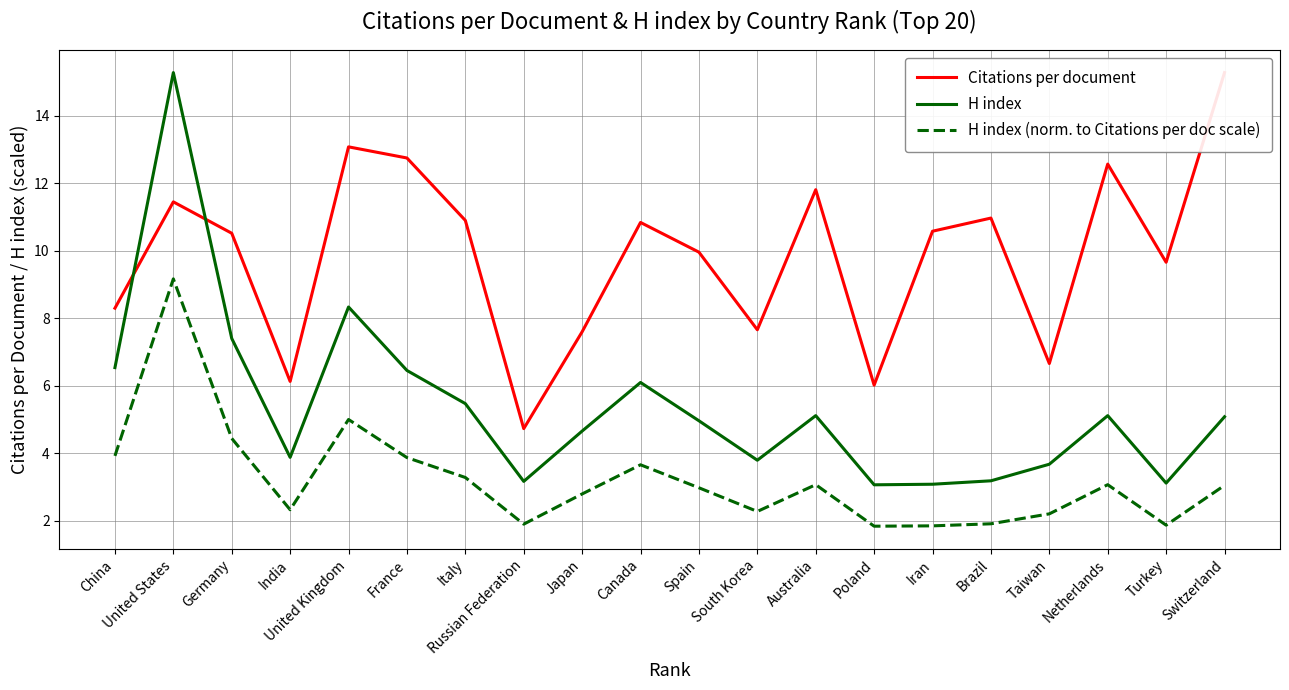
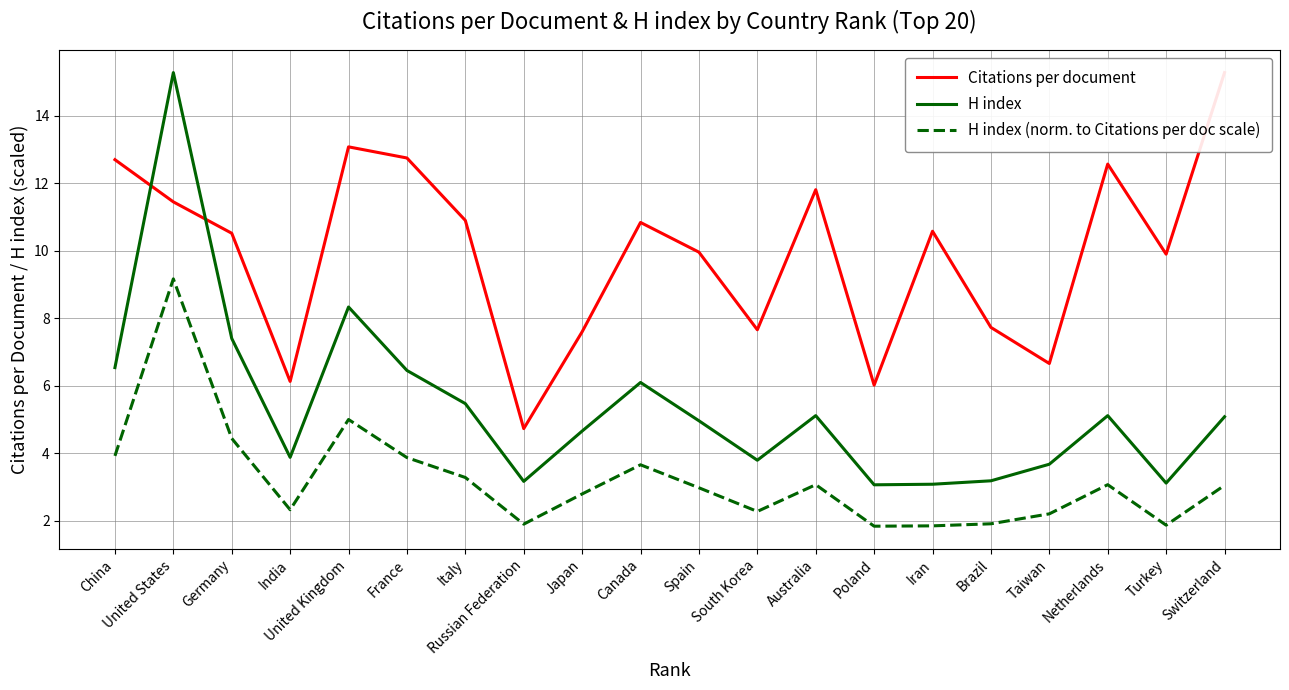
  {
    "Citations per document": {
-     "China": 8.3,
+     "China": 12.7,
      "United States": 11.5,
      "Germany": 10.5,
      "India": 6.1,
      "United Kingdom": 13.1,
      "France": 12.8,
      "Italy": 10.9,
      "Russian Federation": 4.7,
      "Japan": 7.6,
      "Canada": 10.8,
      "Spain": 10.0,
      "South Korea": 7.7,
      "Australia": 11.8,
      "Poland": 6.0,
      "Iran": 10.6,
-     "Brazil": 11.0,
+     "Brazil": 7.7,
      "Taiwan": 6.7,
      "Netherlands": 12.6,
-     "Turkey": 9.7
+     "Turkey": 9.9
    }
  }
